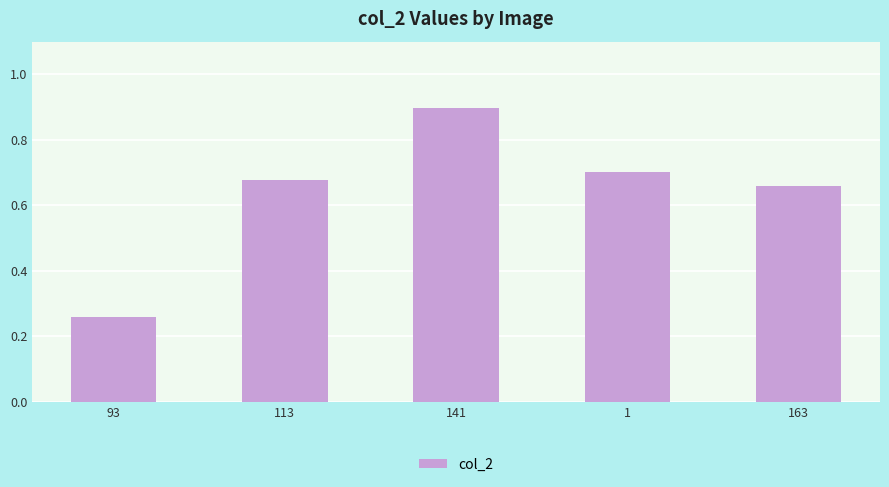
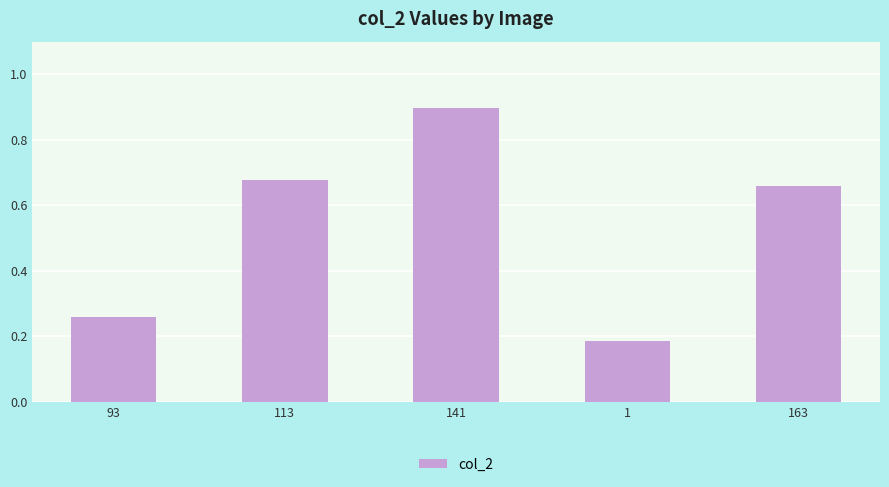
  {
    "93": 0.26,
    "113": 0.68,
    "141": 0.90,
-   "1": 0.70,
+   "1": 0.19,
    "163": 0.66
  }
